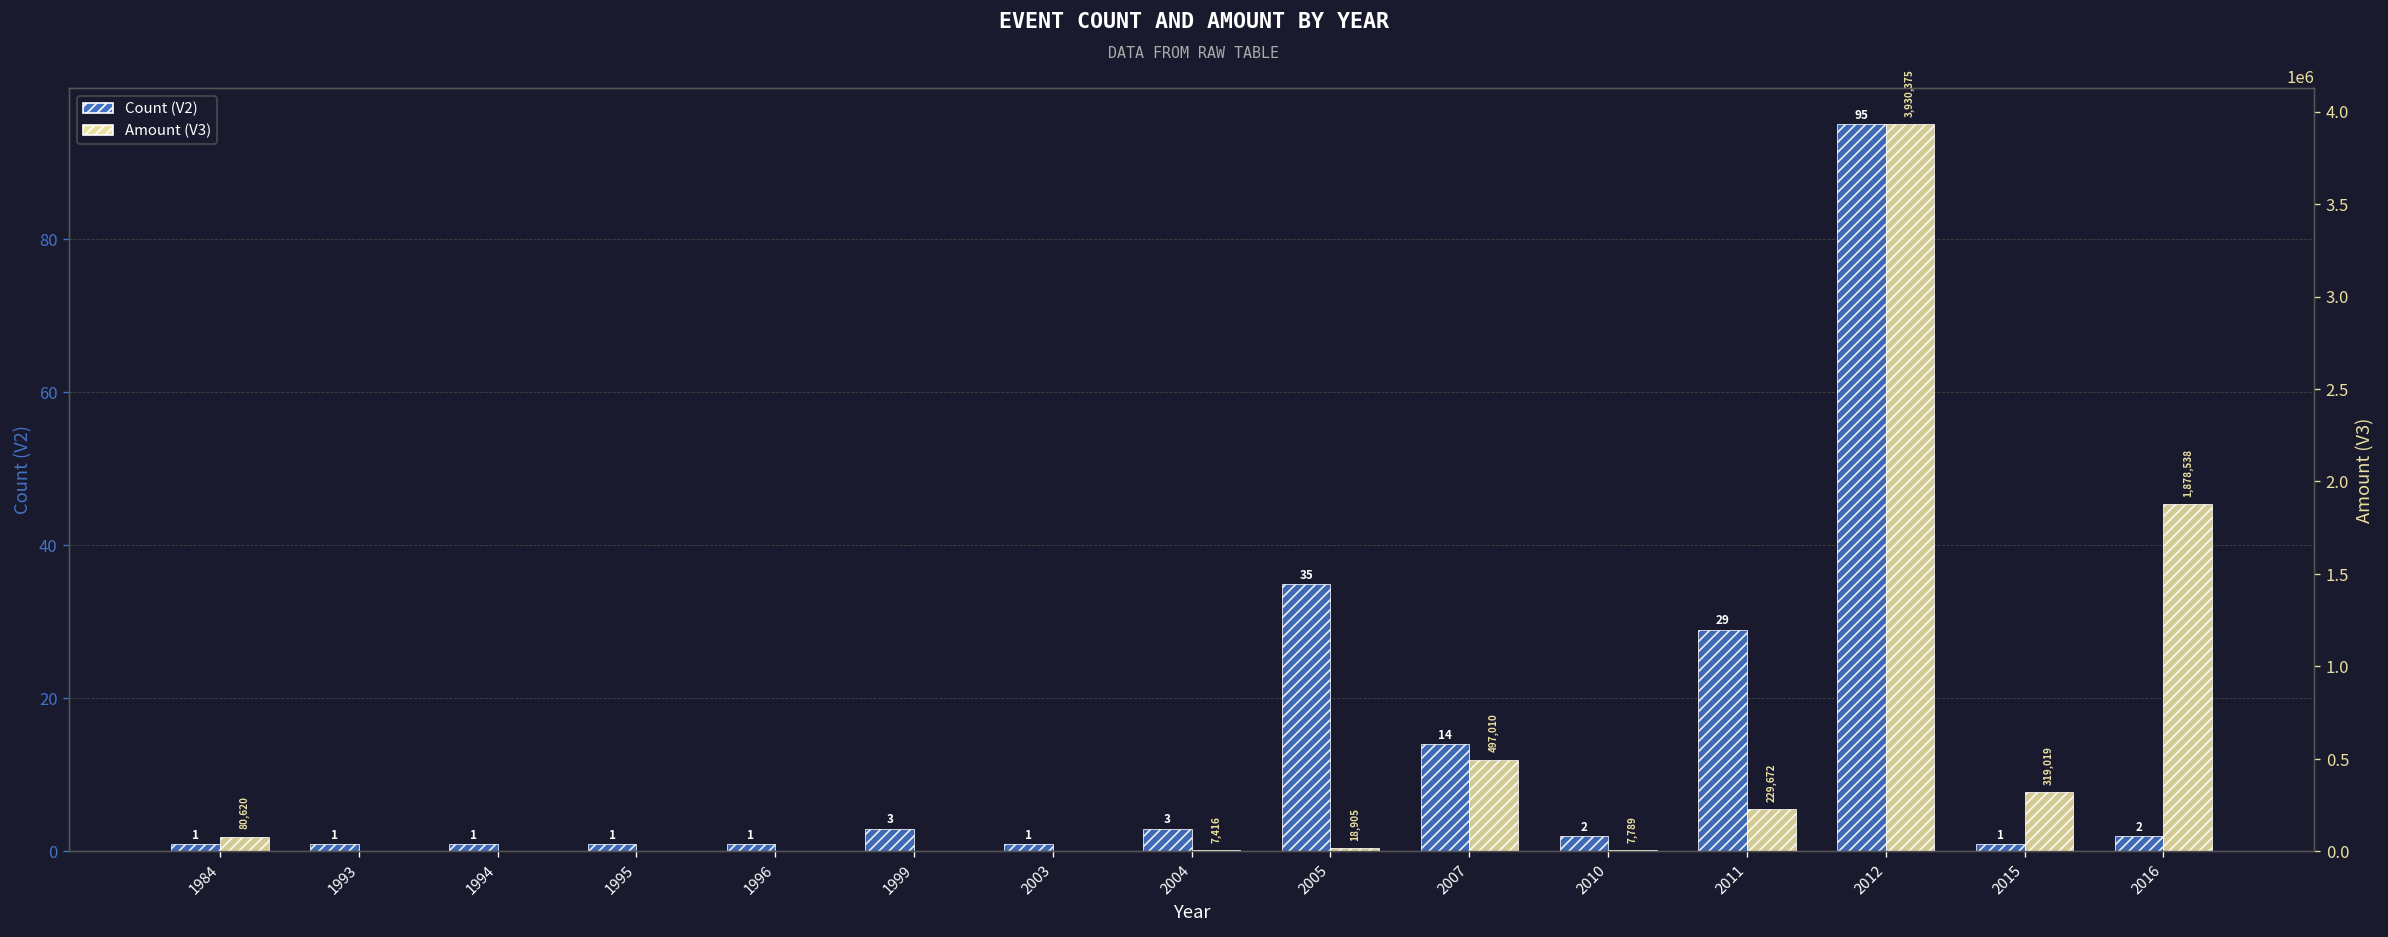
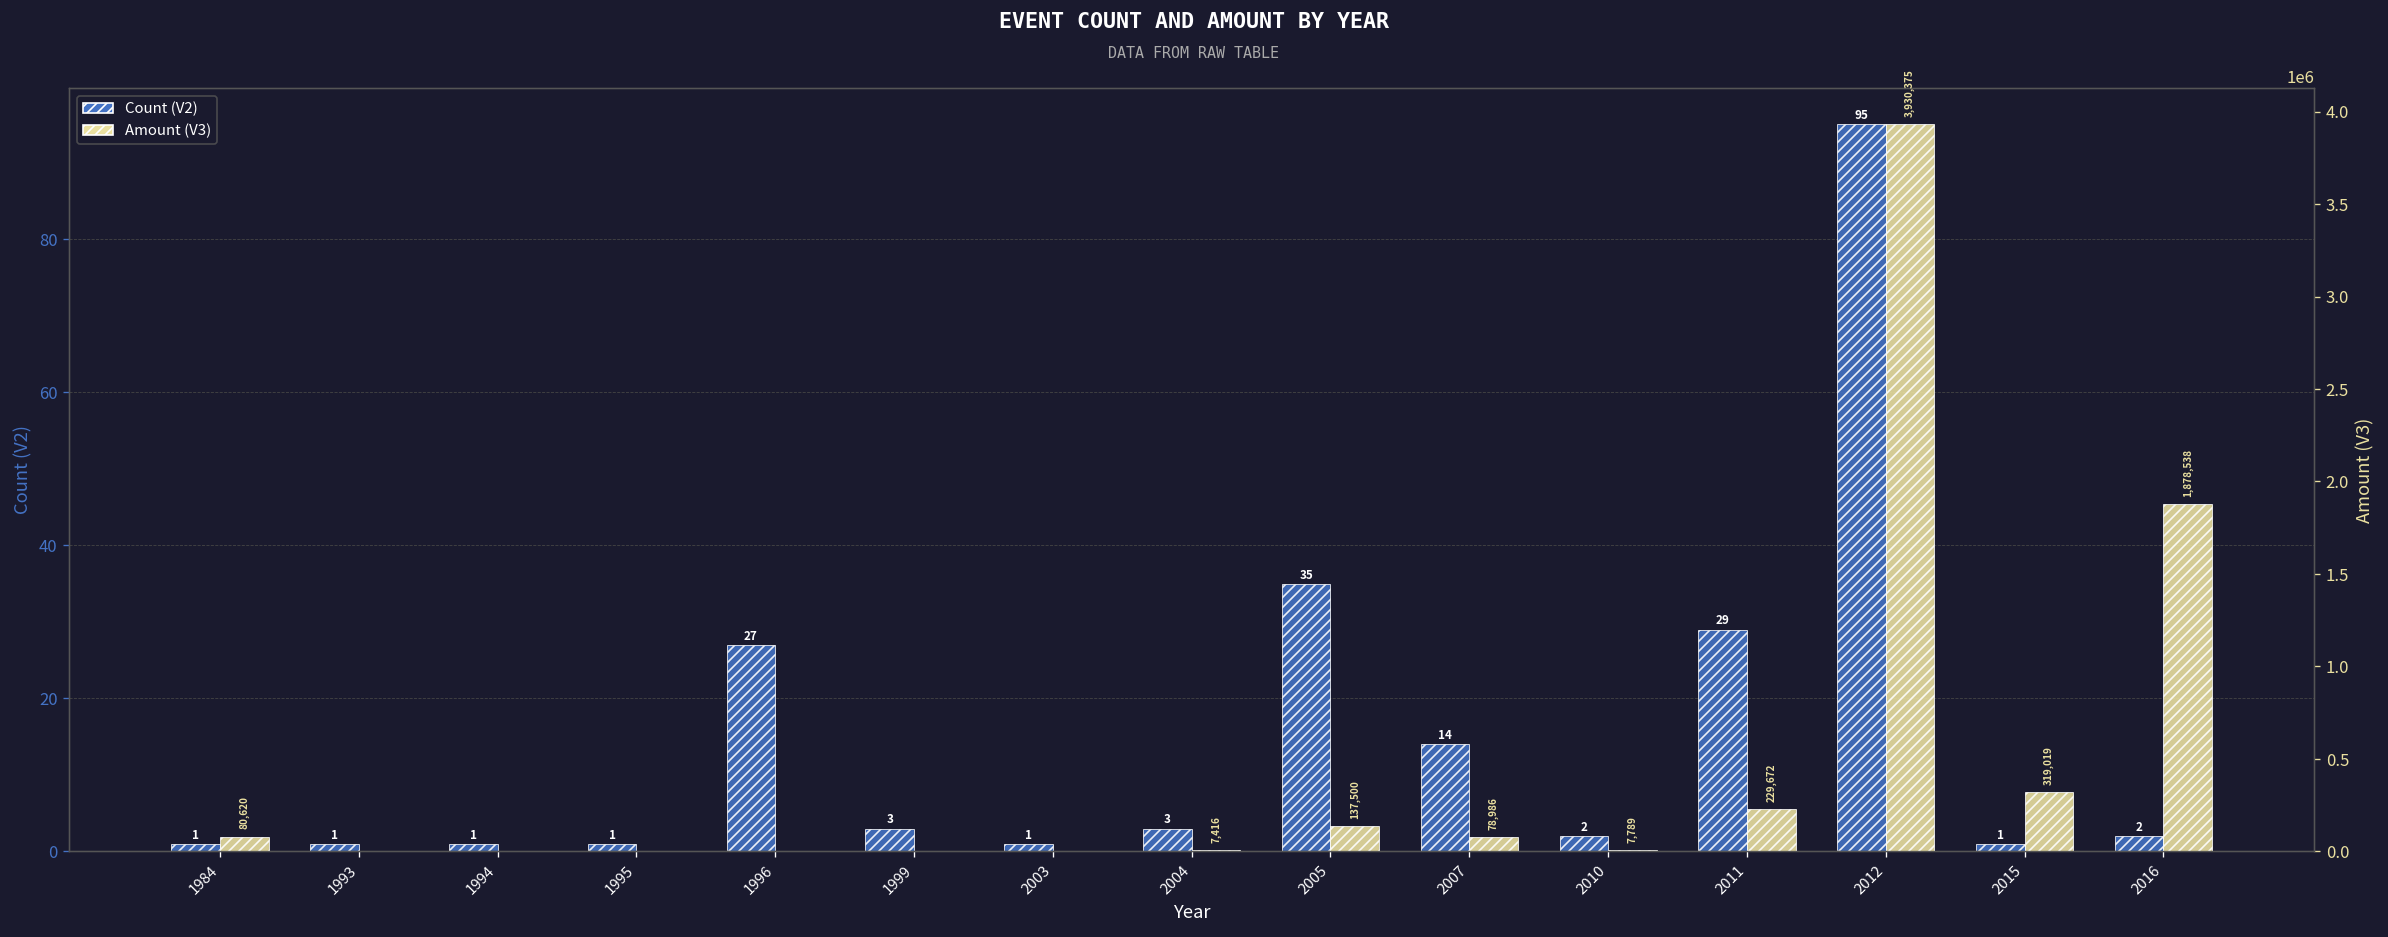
  {
    "Count (V2)": {
      "1984": "1",
      "1993": "1",
      "1994": "1",
      "1995": "1",
-     "1996": "1",
+     "1996": "27",
      "1999": "3",
      "2003": "1",
      "2004": "3",
      "2005": "35",
      "2007": "14",
      "2010": "2",
      "2011": "29",
      "2012": "95",
      "2015": "1",
      "2016": "2"
    },
    "Amount (V3)": {
      "1984": "80,620",
      "2004": "7,416",
-     "2005": "18,905",
-     "2007": "497,010",
+     "2005": "137,500",
+     "2007": "78,986",
      "2010": "7,789",
      "2011": "229,672",
      "2012": "3,930,375",
      "2015": "319,019",
      "2016": "1,878,538"
    }
  }
